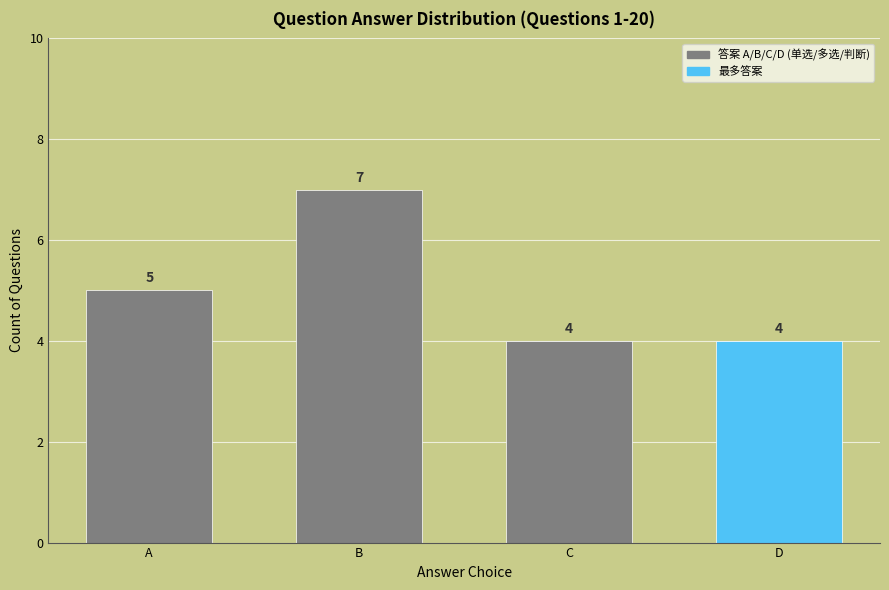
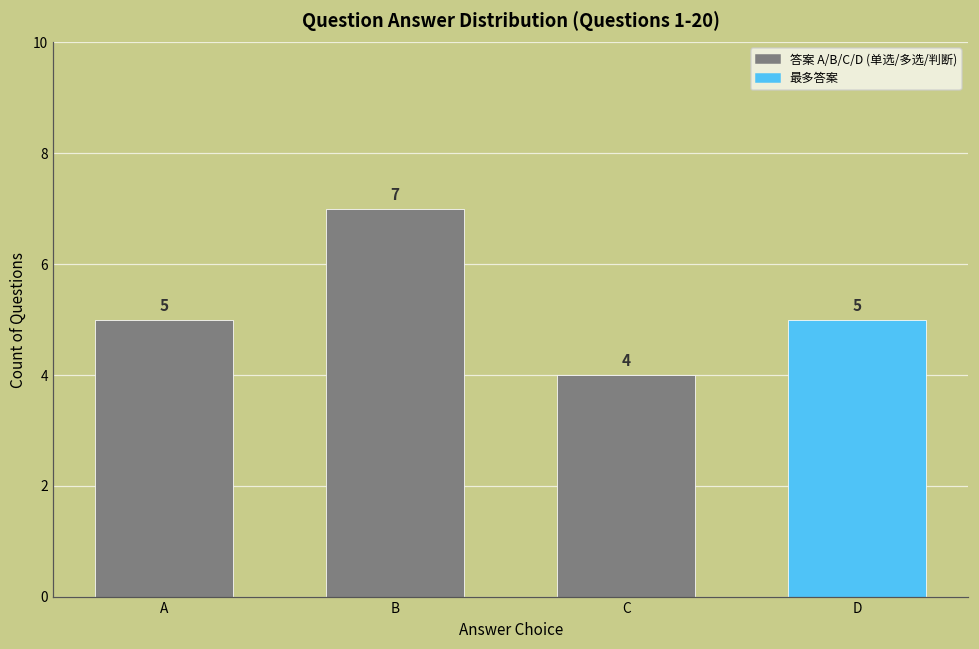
  {
    "A": 5,
    "B": 7,
    "C": 4,
-   "D": 4
+   "D": 5
  }
